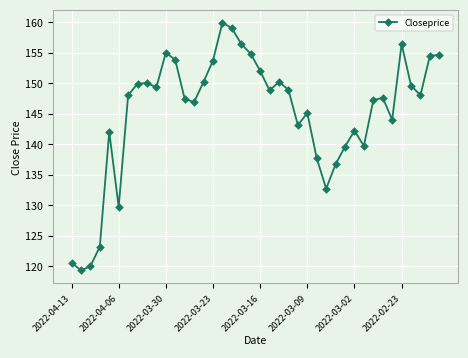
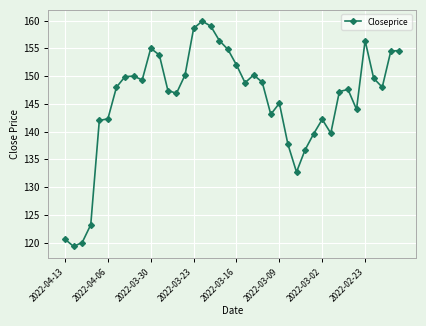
  {
    "2022-04-13": 121,
-   "2022-04-06": 130,
+   "2022-04-06": 142,
    "2022-03-30": 155,
-   "2022-03-23": 154,
+   "2022-03-23": 159,
    "2022-03-16": 152,
    "2022-03-09": 145,
    "2022-03-02": 142,
    "2022-02-23": 156
  }
